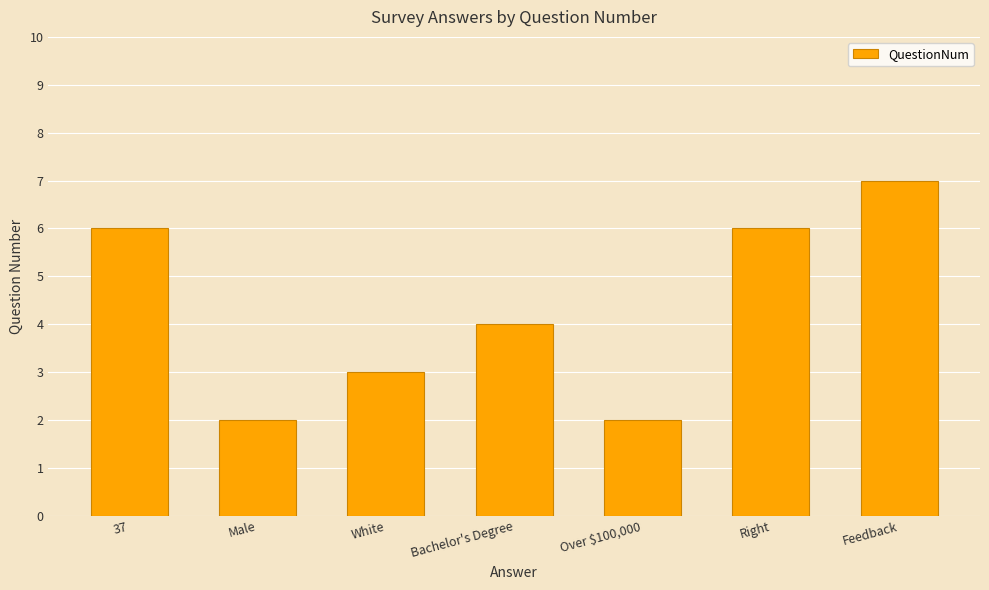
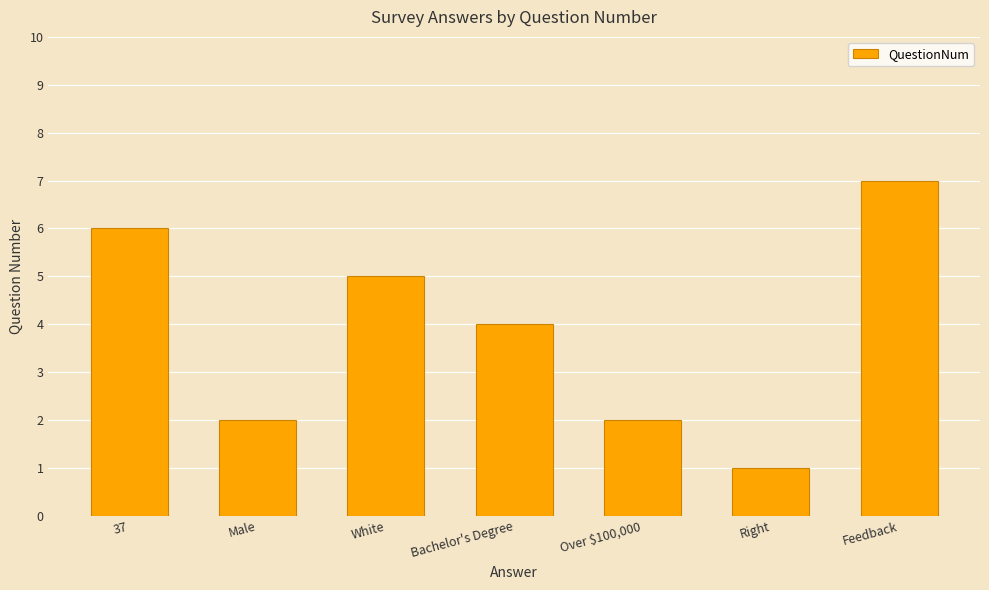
  {
    "37": 6,
    "Male": 2,
-   "White": 3,
+   "White": 5,
    "Bachelor's Degree": 4,
    "Over $100,000": 2,
-   "Right": 6,
+   "Right": 1,
    "Feedback": 7
  }
